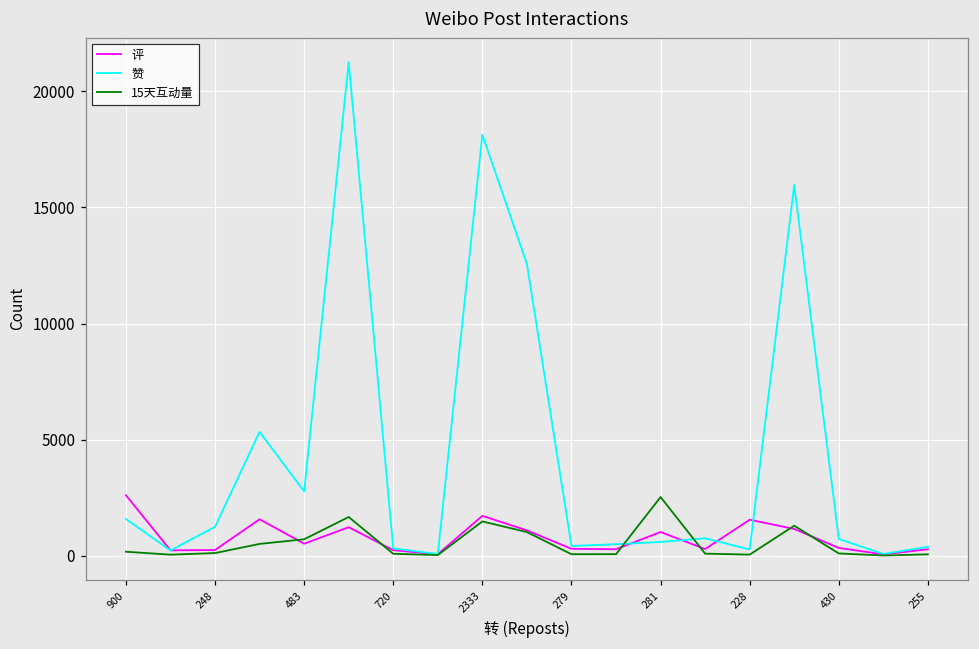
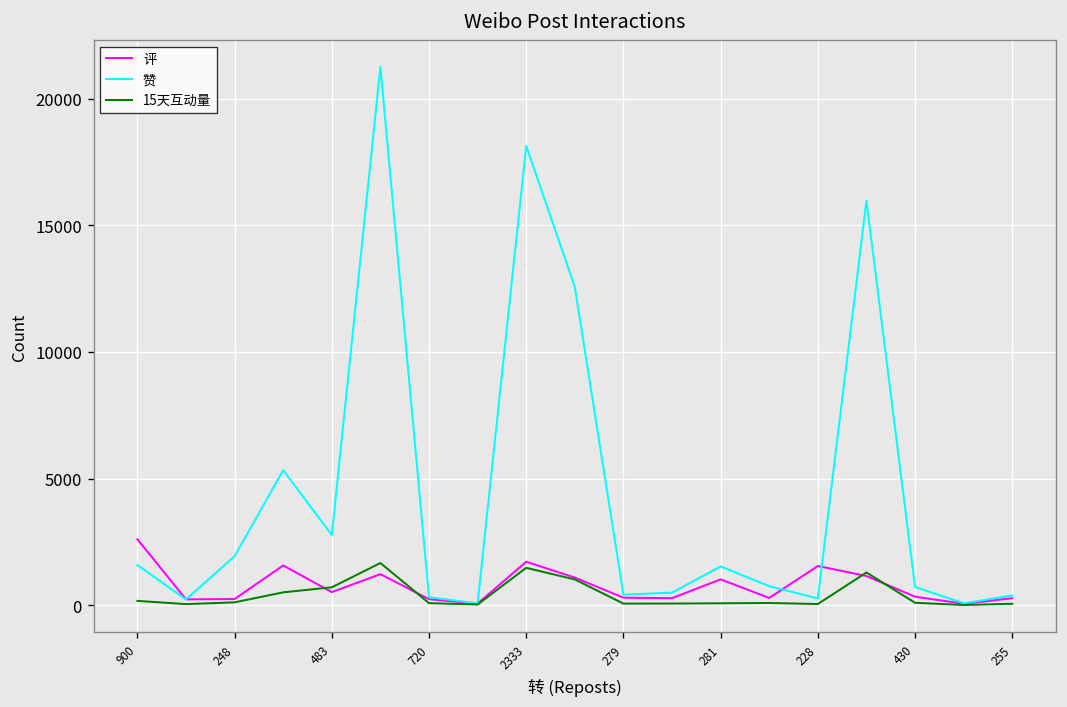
  {
    "评": {
      "900": 2600,
      "248": 200,
      "483": 500,
      "2333": 1700,
      "279": 300,
      "281": 1000,
      "228": 1600,
      "430": 300
    },
    "赞": {
      "900": 1600,
-     "248": 1200,
+     "248": 1900,
      "483": 2800,
      "2333": 18100,
      "279": 400,
-     "281": 600,
+     "281": 1500,
      "228": 300,
      "430": 700
    },
    "15天互动量": {
      "900": 200,
      "248": 100,
      "483": 700,
      "720": 100,
      "2333": 1500,
      "279": 100,
-     "281": 2500,
+     "281": 100,
      "228": 0,
      "430": 100,
      "255": 100
    }
  }
